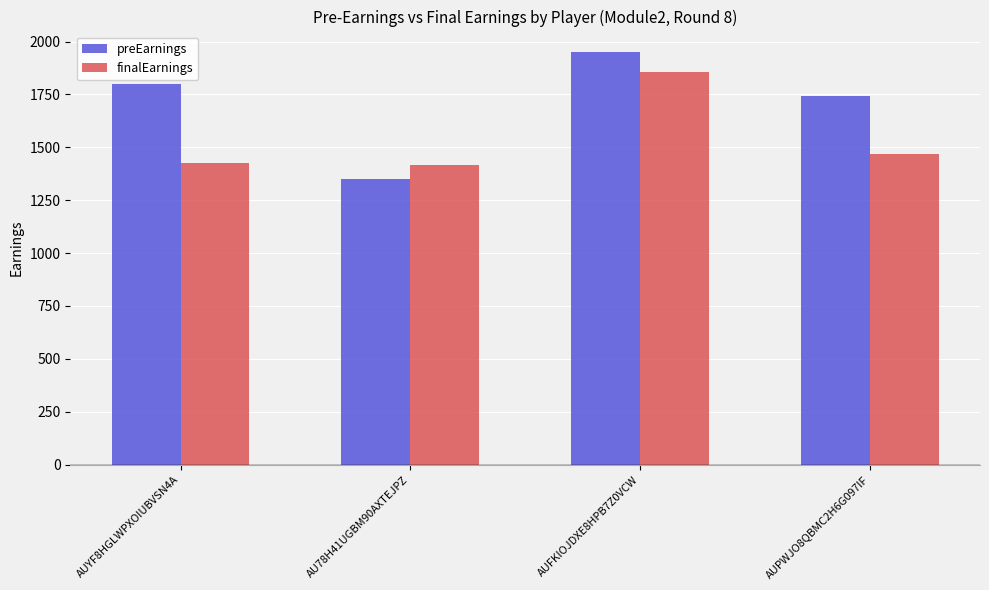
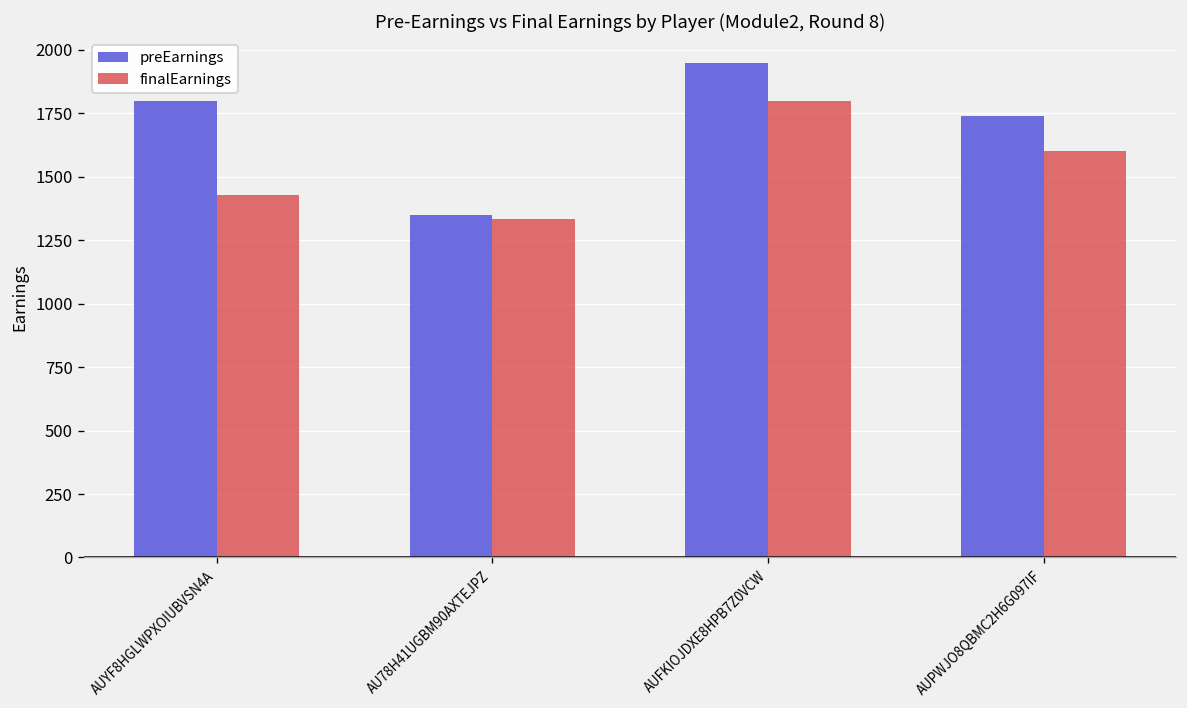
  {
    "preEarnings": {
      "AUYF8HGLWPXOIUBVSN4A": 1800,
      "AU78H41UGBM90AXTEJPZ": 1350,
      "AUFKIOJDXE8HPB7Z0VCW": 1950,
      "AUPWJO8QBMC2H6G097IF": 1740
    },
    "finalEarnings": {
      "AUYF8HGLWPXOIUBVSN4A": 1430,
-     "AU78H41UGBM90AXTEJPZ": 1420,
-     "AUFKIOJDXE8HPB7Z0VCW": 1860,
-     "AUPWJO8QBMC2H6G097IF": 1470
+     "AU78H41UGBM90AXTEJPZ": 1340,
+     "AUFKIOJDXE8HPB7Z0VCW": 1800,
+     "AUPWJO8QBMC2H6G097IF": 1600
    }
  }
